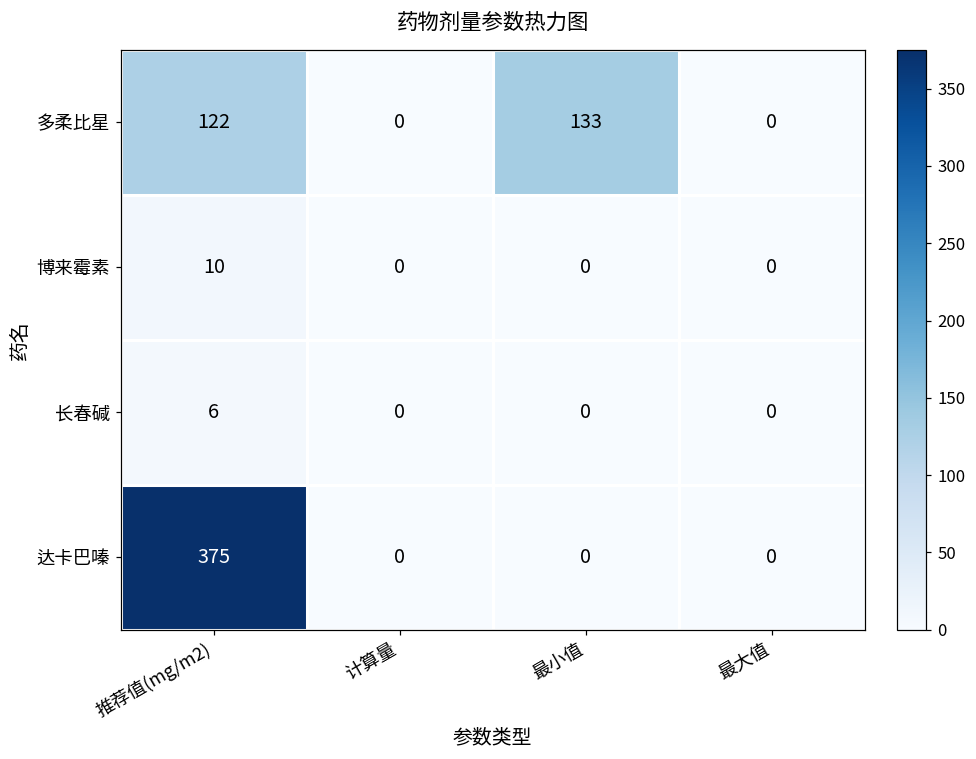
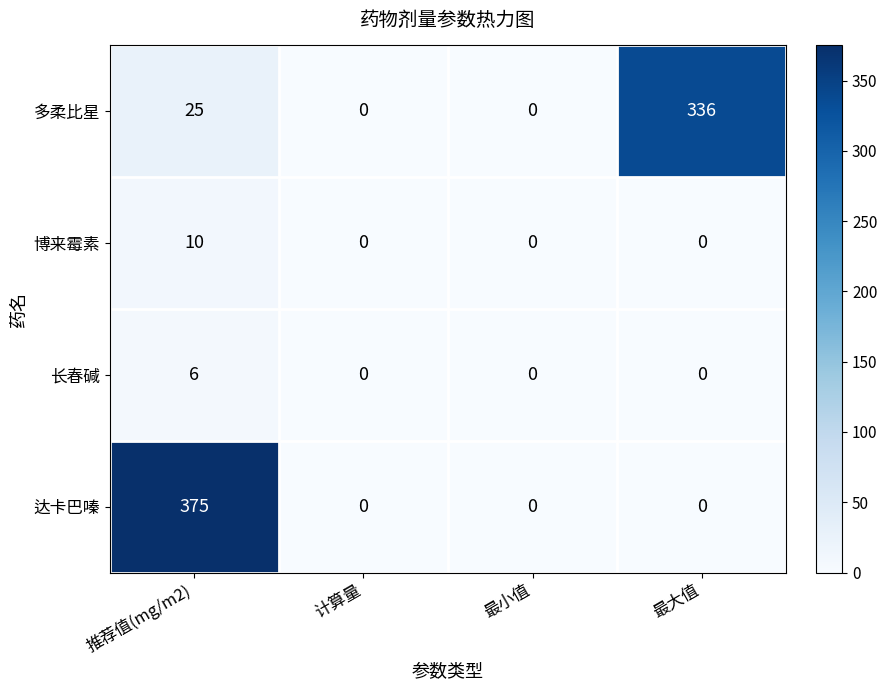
  {
    "多柔比星": {
-     "推荐值(mg/m2)": 122,
+     "推荐值(mg/m2)": 25,
      "计算量": 0,
-     "最小值": 133,
-     "最大值": 0
+     "最小值": 0,
+     "最大值": 336
    },
    "博来霉素": {
      "推荐值(mg/m2)": 10,
      "计算量": 0,
      "最小值": 0,
      "最大值": 0
    },
    "长春碱": {
      "推荐值(mg/m2)": 6,
      "计算量": 0,
      "最小值": 0,
      "最大值": 0
    },
    "达卡巴嗪": {
      "推荐值(mg/m2)": 375,
      "计算量": 0,
      "最小值": 0,
      "最大值": 0
    }
  }
